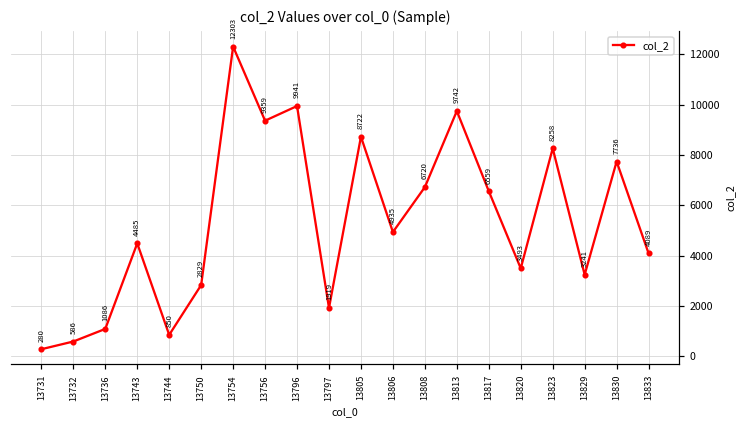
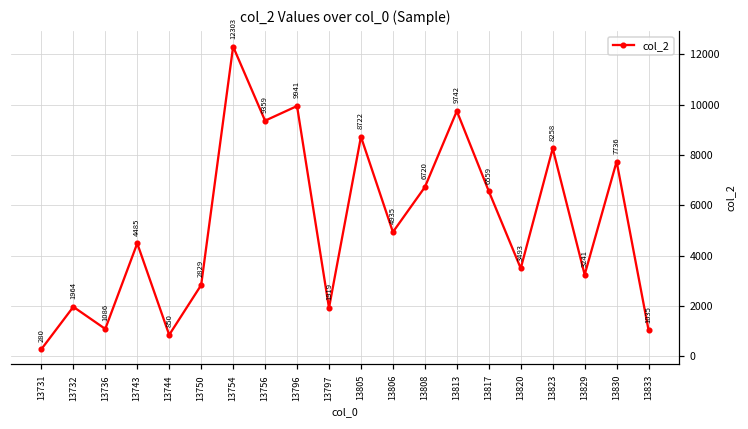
  {
    "13731": 280,
-   "13732": 586,
+   "13732": 1964,
    "13736": 1086,
    "13743": 4485,
    "13744": 850,
    "13750": 2829,
    "13754": 12303,
    "13756": 9359,
    "13796": 9941,
    "13797": 1919,
    "13805": 8722,
    "13806": 4935,
    "13808": 6720,
    "13813": 9742,
    "13817": 6559,
    "13820": 3493,
    "13823": 8258,
    "13829": 3241,
    "13830": 7736,
-   "13833": 4089
+   "13833": 1035
  }
